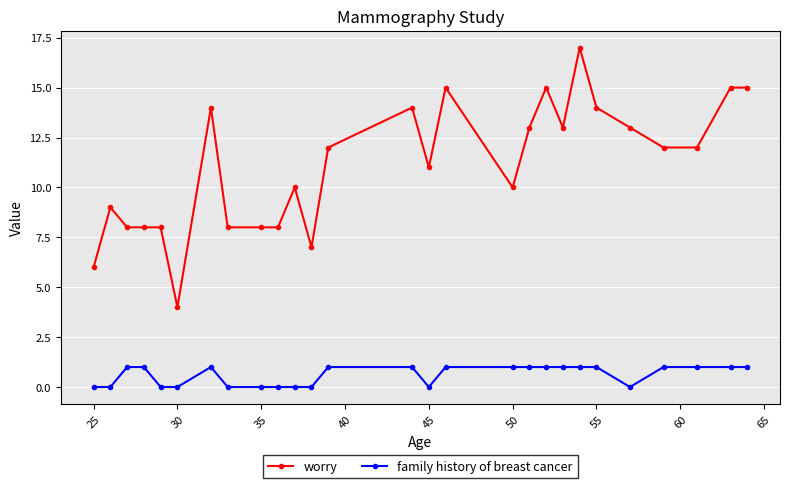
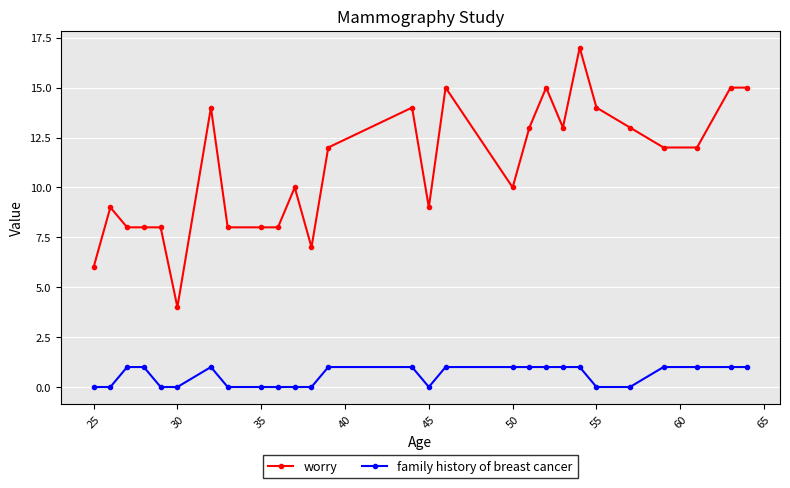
  {
    "worry": {
      "25": 6,
      "30": 4,
      "35": 8,
-     "45": 11,
+     "45": 9,
      "50": 10,
      "55": 14
    },
    "family history of breast cancer": {
      "25": 0,
      "30": 0,
      "35": 0,
      "45": 0,
      "50": 1,
-     "55": 1
+     "55": 0
    }
  }
